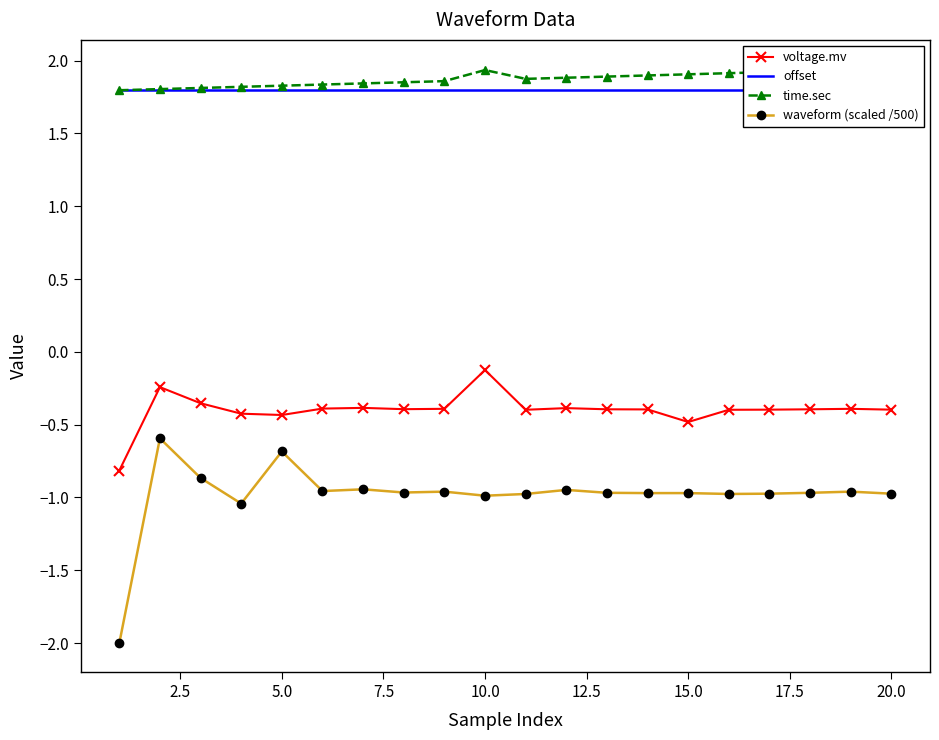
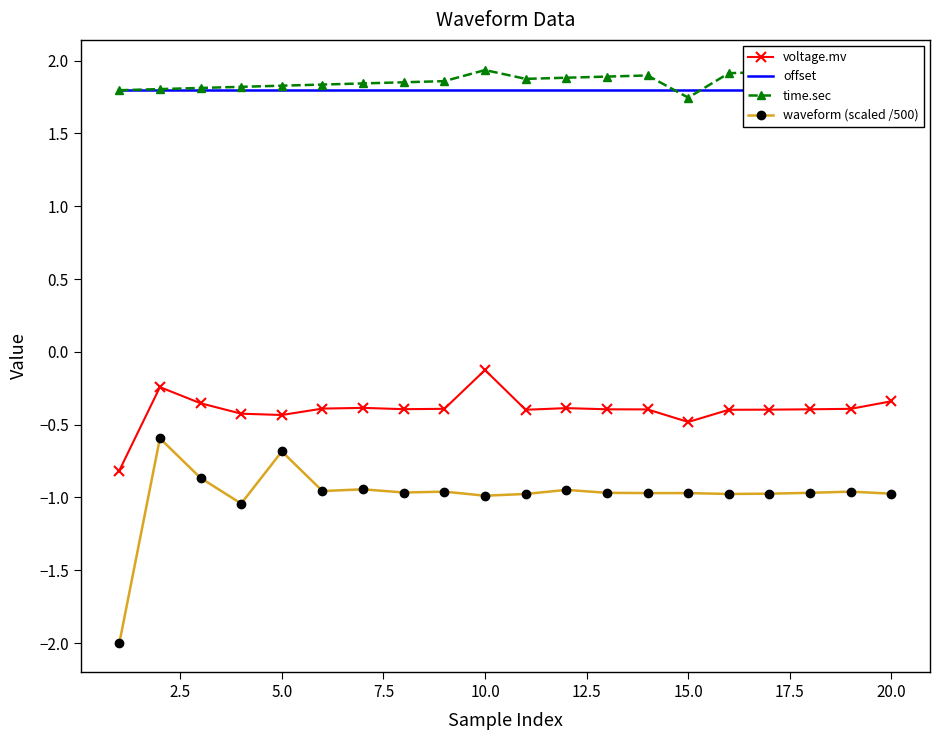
  {
    "voltage.mv": {
      "5.0": -0.43,
      "10.0": -0.12,
      "15.0": -0.48,
-     "20.0": -0.40
+     "20.0": -0.34
    },
    "offset": {
      "5.0": 1.80,
      "10.0": 1.80,
      "15.0": 1.80
    },
    "time.sec": {
      "5.0": 1.83,
      "10.0": 1.94,
-     "15.0": 1.91
+     "15.0": 1.75
    },
    "waveform (scaled /500)": {
      "5.0": -0.68,
      "10.0": -0.99,
      "15.0": -0.97,
      "20.0": -0.97
    }
  }
